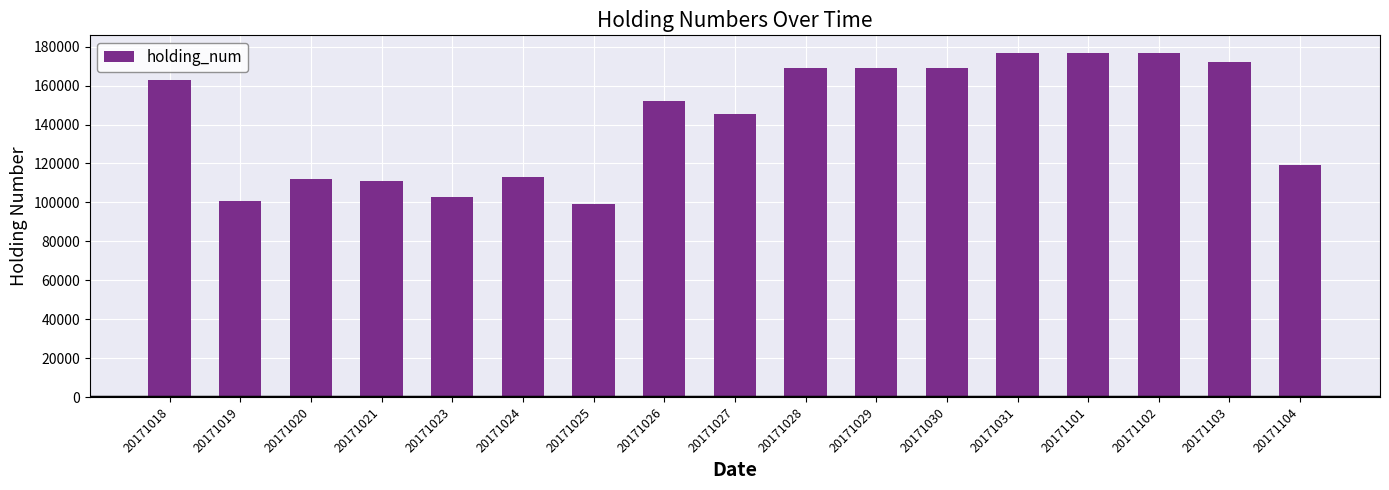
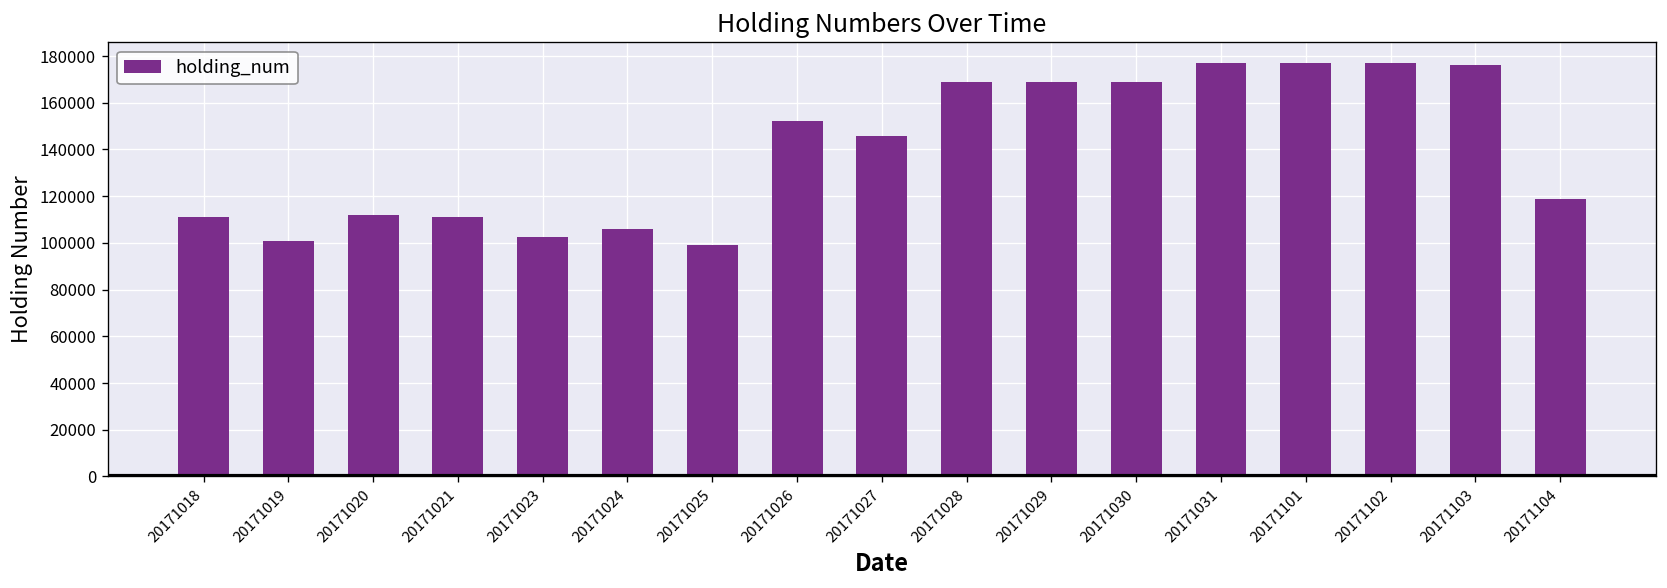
  {
-   "20171018": 163000,
+   "20171018": 111000,
    "20171019": 101000,
    "20171020": 112000,
    "20171021": 111000,
    "20171023": 103000,
-   "20171024": 113000,
+   "20171024": 106000,
    "20171025": 99000,
    "20171026": 152000,
    "20171027": 146000,
    "20171028": 169000,
    "20171029": 169000,
    "20171030": 169000,
    "20171031": 177000,
    "20171101": 177000,
    "20171102": 177000,
-   "20171103": 172000,
+   "20171103": 176000,
    "20171104": 119000
  }
